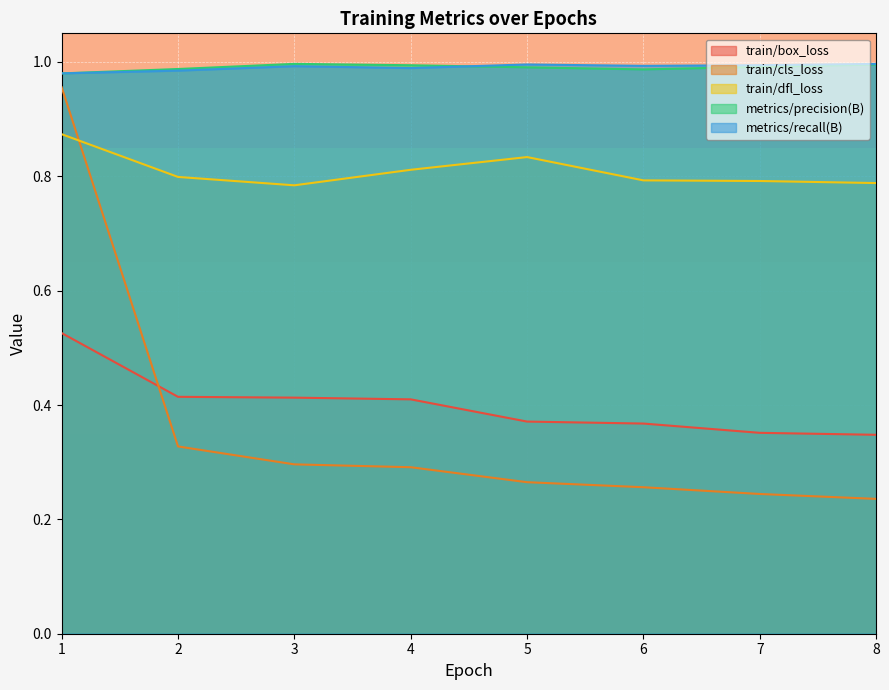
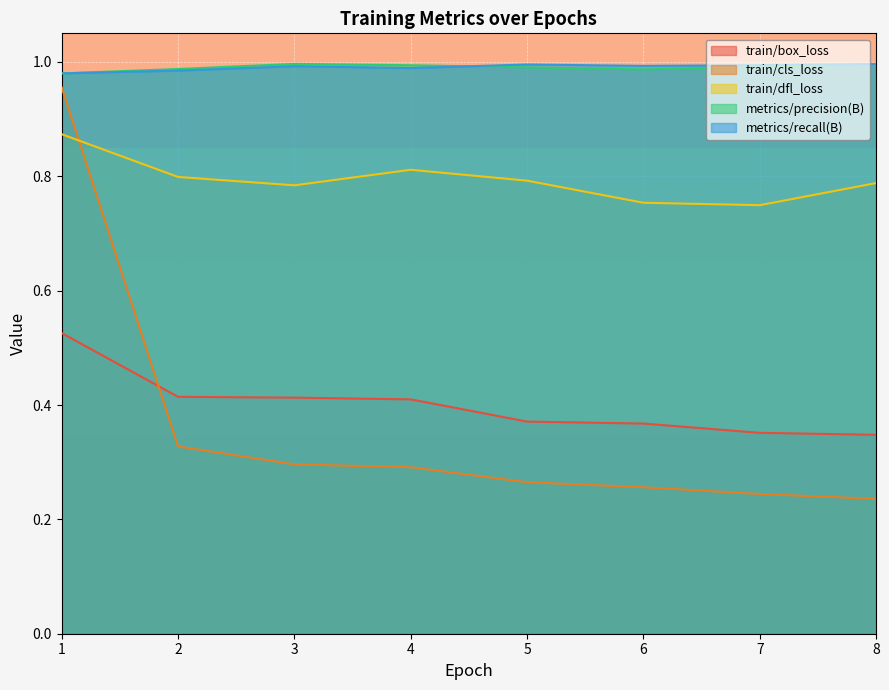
  {
    "train/dfl_loss": {
      "1": 0.87,
      "2": 0.80,
      "3": 0.78,
      "4": 0.81,
-     "5": 0.83,
-     "6": 0.79,
-     "7": 0.79,
+     "5": 0.79,
+     "6": 0.75,
+     "7": 0.75,
      "8": 0.79
    },
    "metrics/precision(B)": {
      "4": 0.99,
      "5": 0.99,
      "6": 0.99
    },
    "metrics/recall(B)": {
      "4": 0.99,
      "5": 1.00,
      "6": 0.99
    }
  }
